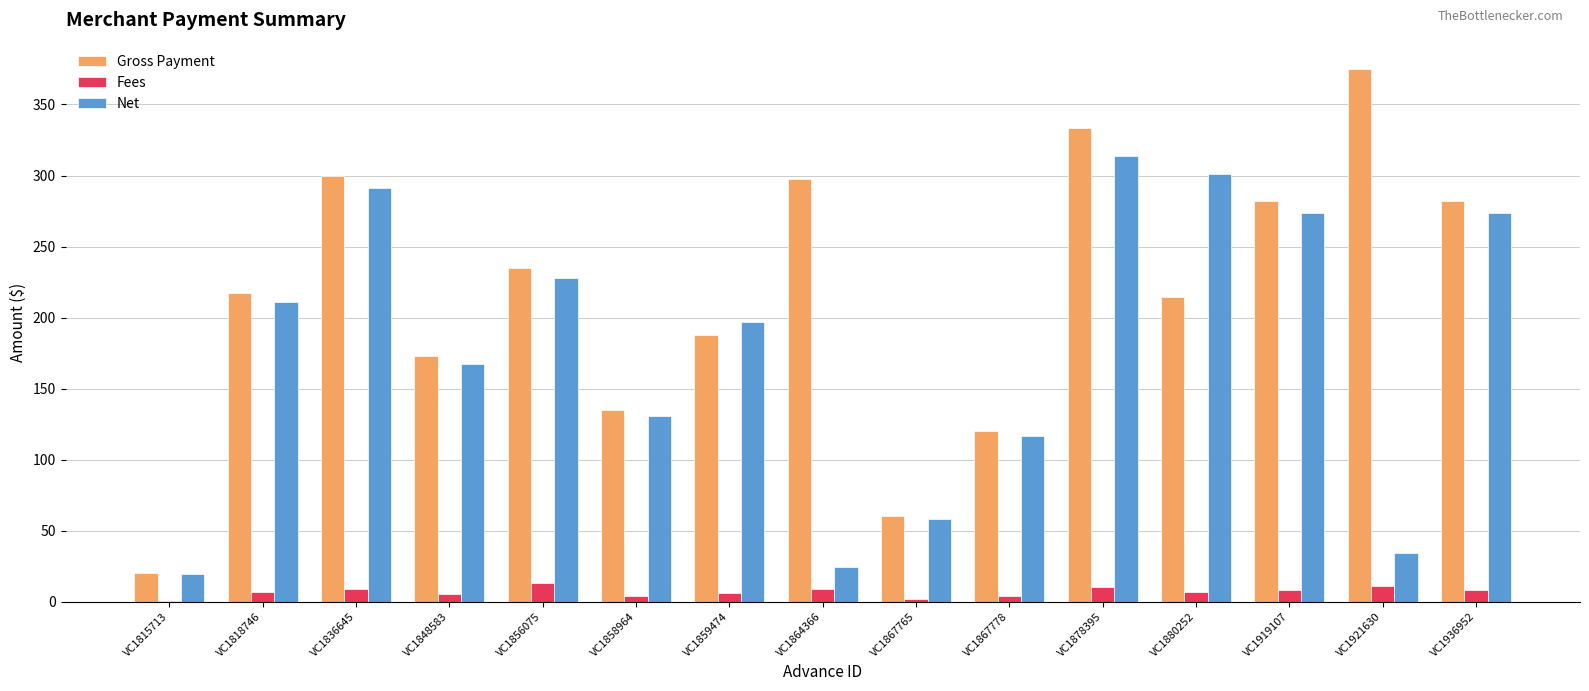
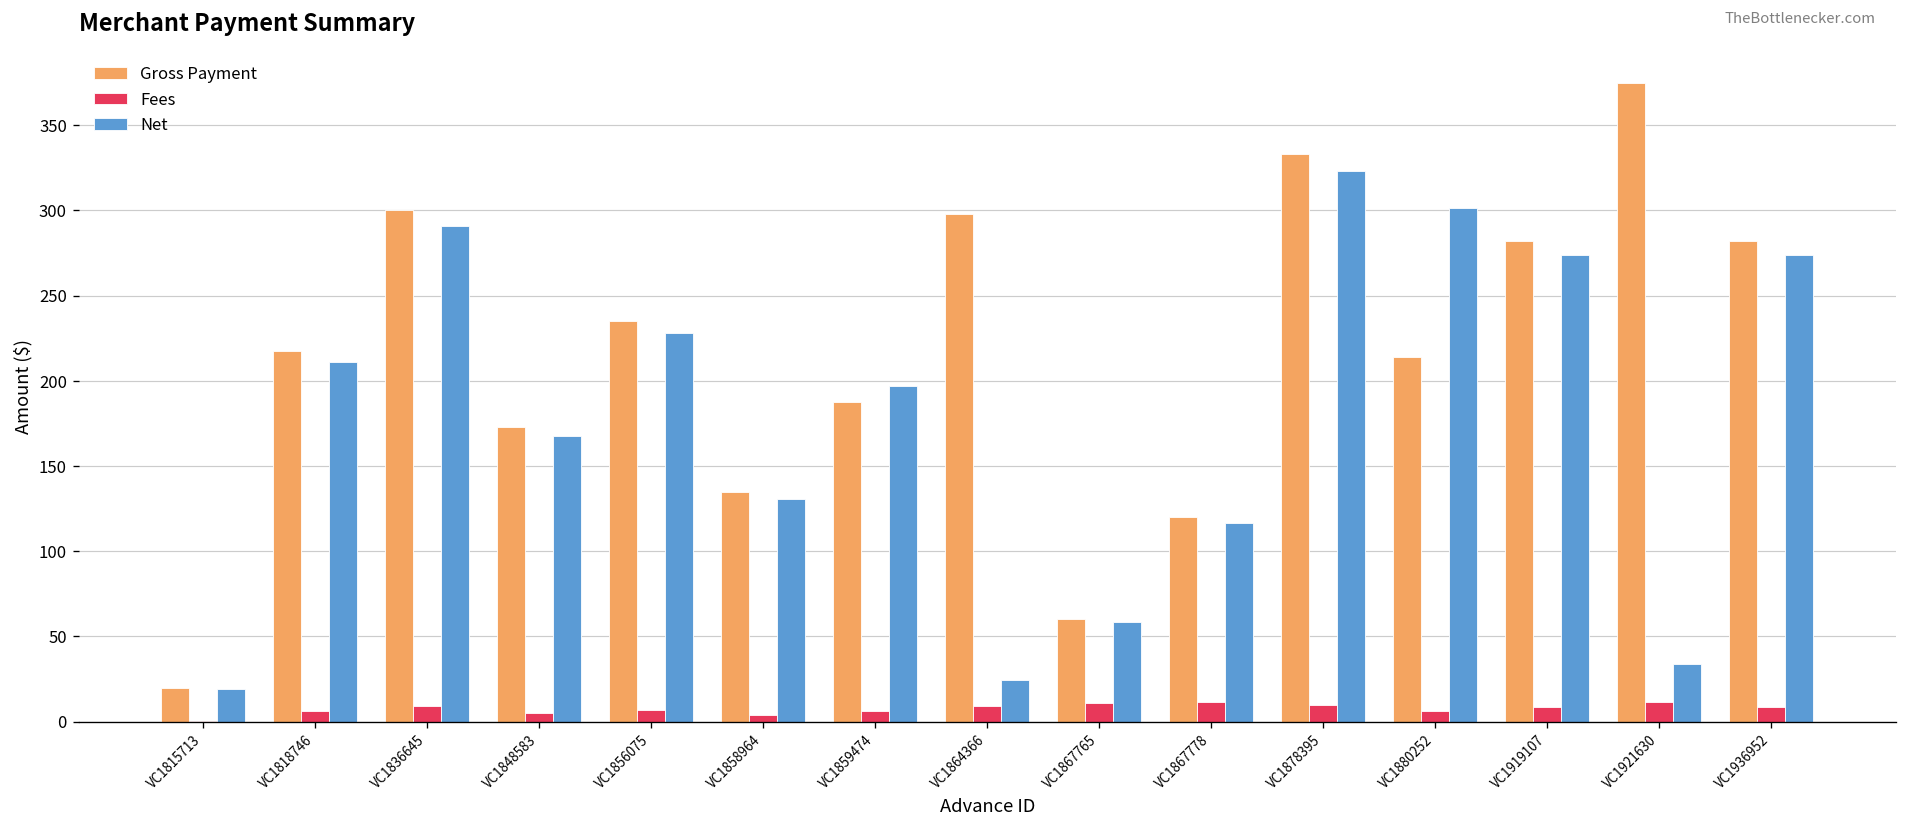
  {
    "Gross Payment": {
      "VC1815713": 20,
      "VC1818746": 218,
      "VC1836645": 300,
      "VC1848583": 173,
      "VC1856075": 235,
      "VC1858964": 135,
      "VC1859474": 188,
      "VC1864366": 298,
      "VC1867765": 60,
      "VC1867778": 120,
      "VC1878395": 333,
      "VC1880252": 214,
      "VC1919107": 282,
      "VC1921630": 375,
      "VC1936952": 282
    },
    "Fees": {
      "VC1818746": 7,
      "VC1836645": 9,
      "VC1848583": 5,
-     "VC1856075": 13,
+     "VC1856075": 7,
      "VC1858964": 4,
      "VC1859474": 6,
      "VC1864366": 9,
-     "VC1867765": 2,
-     "VC1867778": 4,
+     "VC1867765": 11,
+     "VC1867778": 12,
      "VC1878395": 10,
      "VC1880252": 6,
      "VC1919107": 8,
      "VC1921630": 11,
      "VC1936952": 8
    },
    "Net": {
      "VC1815713": 19,
      "VC1818746": 211,
      "VC1836645": 291,
      "VC1848583": 168,
      "VC1856075": 228,
      "VC1858964": 131,
      "VC1859474": 197,
      "VC1864366": 24,
      "VC1867765": 58,
      "VC1867778": 116,
-     "VC1878395": 314,
+     "VC1878395": 323,
      "VC1880252": 301,
      "VC1919107": 274,
      "VC1921630": 34,
      "VC1936952": 274
    }
  }
